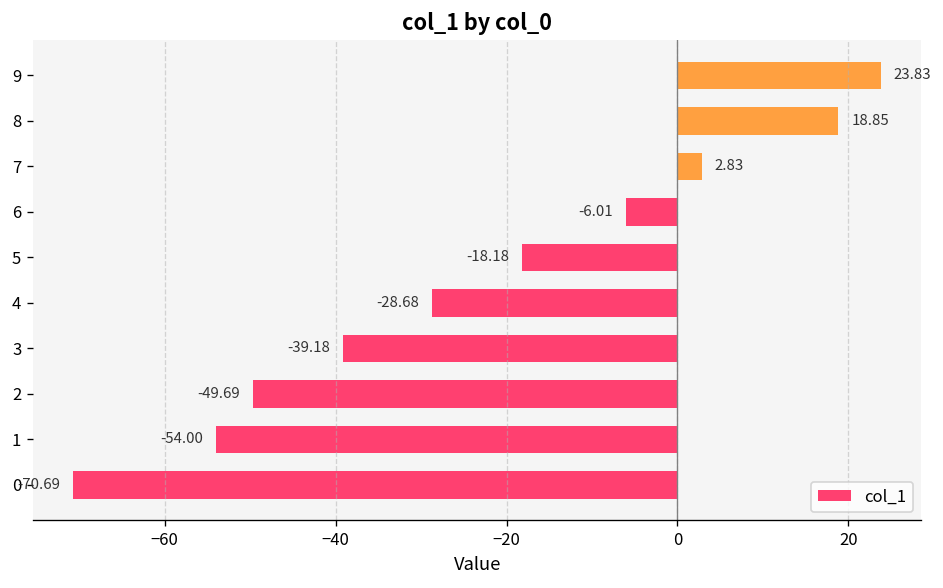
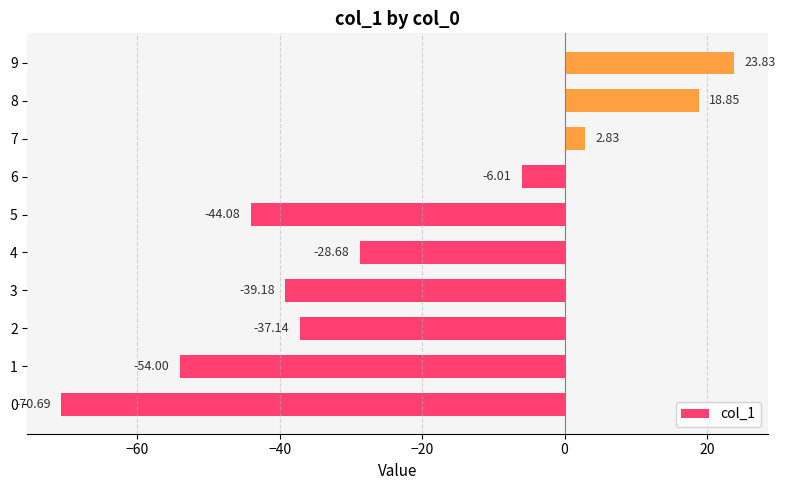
  {
    "9": 23.83,
    "8": 18.85,
    "7": 2.83,
    "6": -6.01,
-   "5": -18.18,
+   "5": -44.08,
    "4": -28.68,
    "3": -39.18,
-   "2": -49.69,
+   "2": -37.14,
    "1": -54.00,
    "0": -70.69
  }
